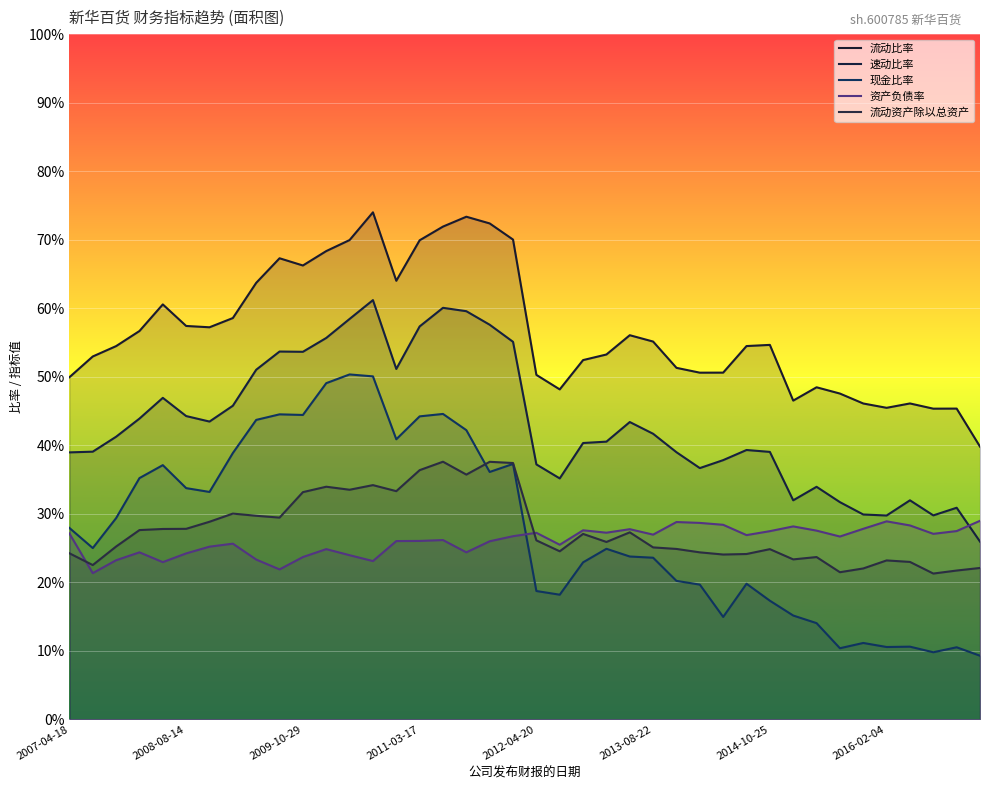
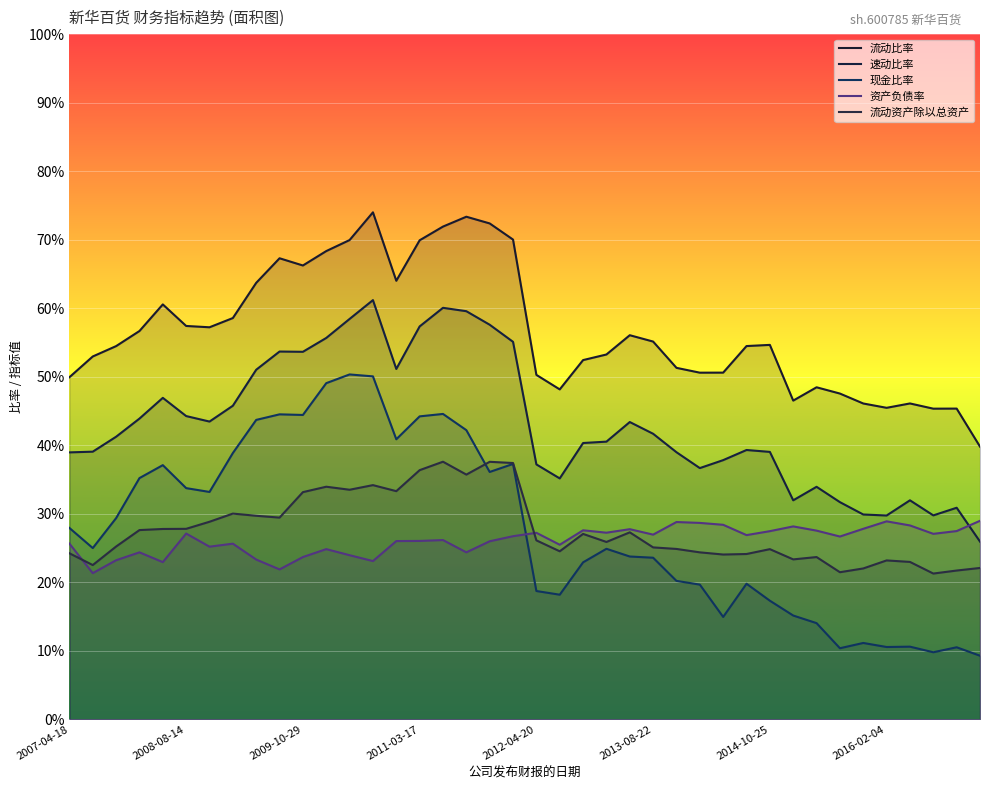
  {
    "资产负债率": {
-     "2007-04-18": "27%",
-     "2008-08-14": "24%",
+     "2007-04-18": "26%",
+     "2008-08-14": "27%",
      "2009-10-29": "24%",
      "2011-03-17": "26%",
      "2012-04-20": "27%",
      "2013-08-22": "27%",
      "2014-10-25": "27%",
      "2016-02-04": "29%"
    }
  }
